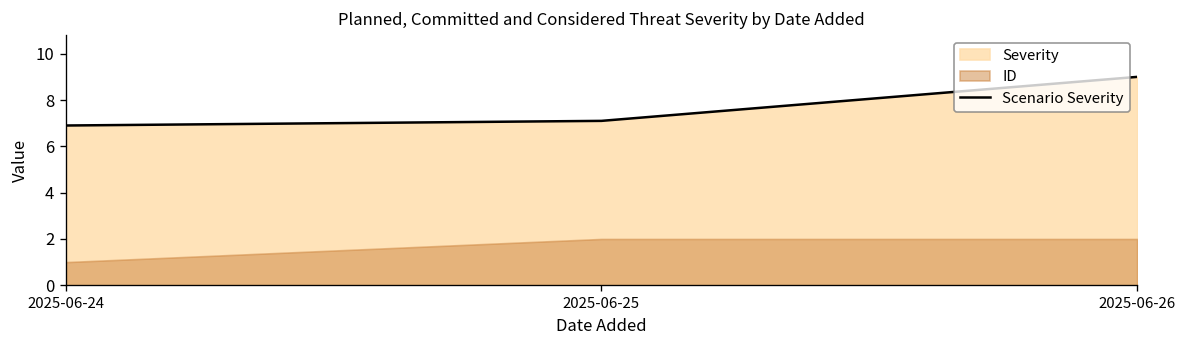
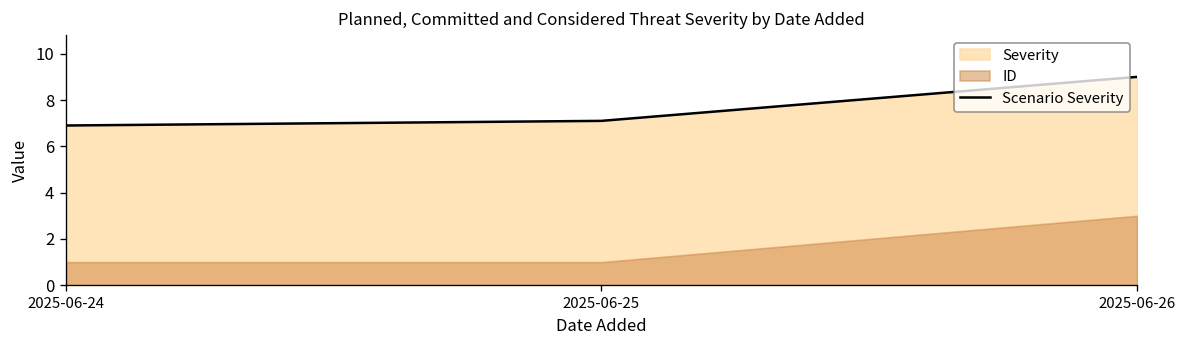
  {
    "Severity": {
      "2025-06-24": 7,
      "2025-06-25": 7,
      "2025-06-26": 9
    },
    "ID": {
      "2025-06-24": 1,
-     "2025-06-25": 2,
-     "2025-06-26": 2
+     "2025-06-25": 1,
+     "2025-06-26": 3
    }
  }
